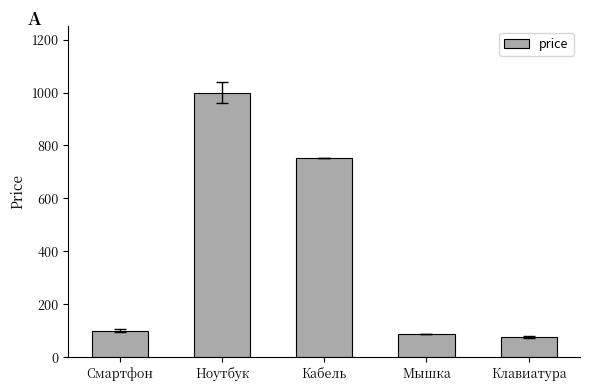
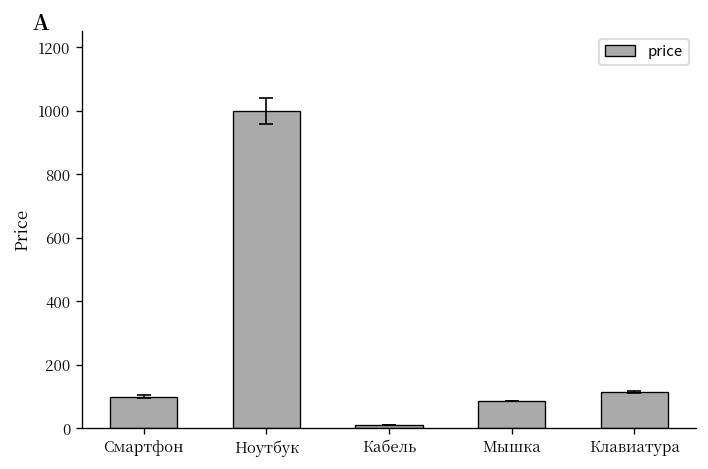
  {
    "price": {
      "Смартфон": 100,
      "Ноутбук": 1000,
-     "Кабель": 750,
+     "Кабель": 10,
      "Мышка": 90,
-     "Клавиатура": 80
+     "Клавиатура": 110
    }
  }
